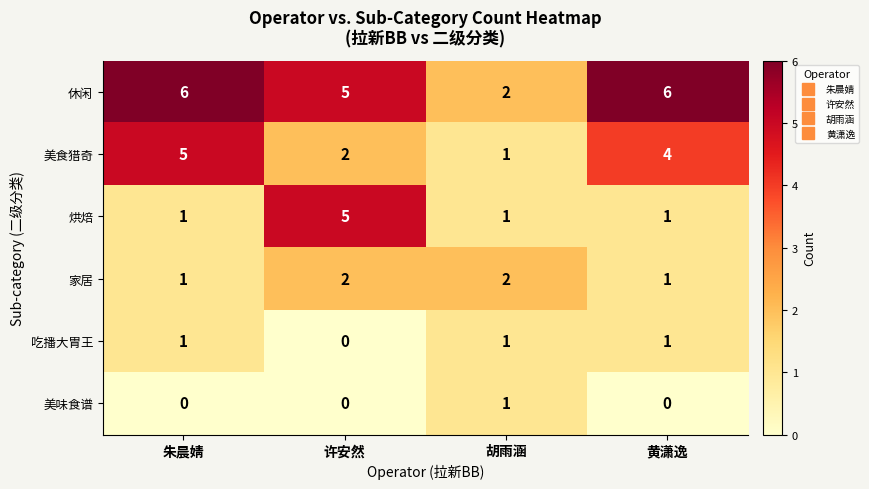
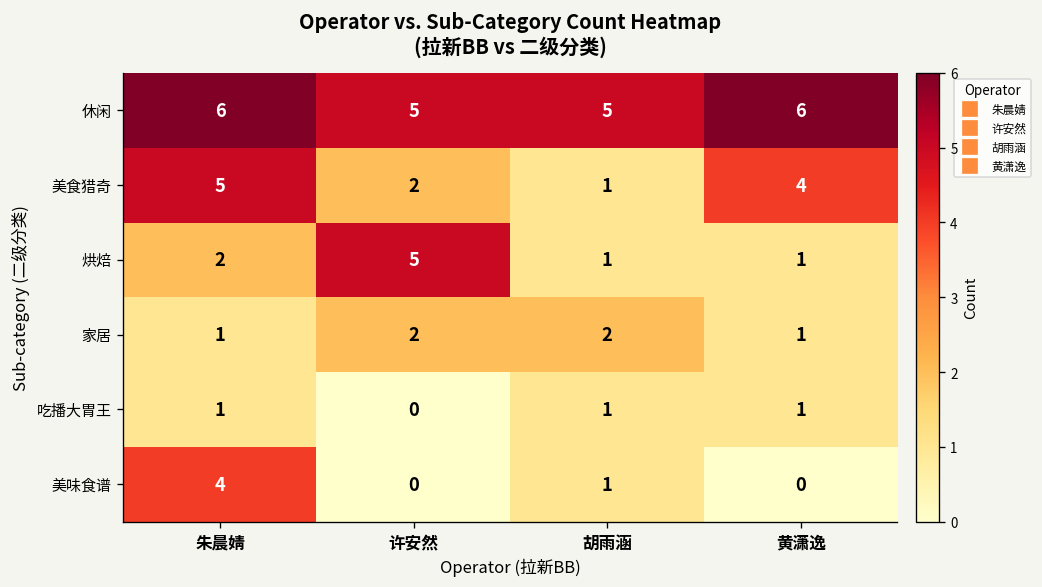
  {
    "休闲": {
      "朱晨婧": 6,
      "许安然": 5,
-     "胡雨涵": 2,
+     "胡雨涵": 5,
      "黄潇逸": 6
    },
    "美食猎奇": {
      "朱晨婧": 5,
      "许安然": 2,
      "胡雨涵": 1,
      "黄潇逸": 4
    },
    "烘焙": {
-     "朱晨婧": 1,
+     "朱晨婧": 2,
      "许安然": 5,
      "胡雨涵": 1,
      "黄潇逸": 1
    },
    "家居": {
      "朱晨婧": 1,
      "许安然": 2,
      "胡雨涵": 2,
      "黄潇逸": 1
    },
    "吃播大胃王": {
      "朱晨婧": 1,
      "许安然": 0,
      "胡雨涵": 1,
      "黄潇逸": 1
    },
    "美味食谱": {
-     "朱晨婧": 0,
+     "朱晨婧": 4,
      "许安然": 0,
      "胡雨涵": 1,
      "黄潇逸": 0
    }
  }
